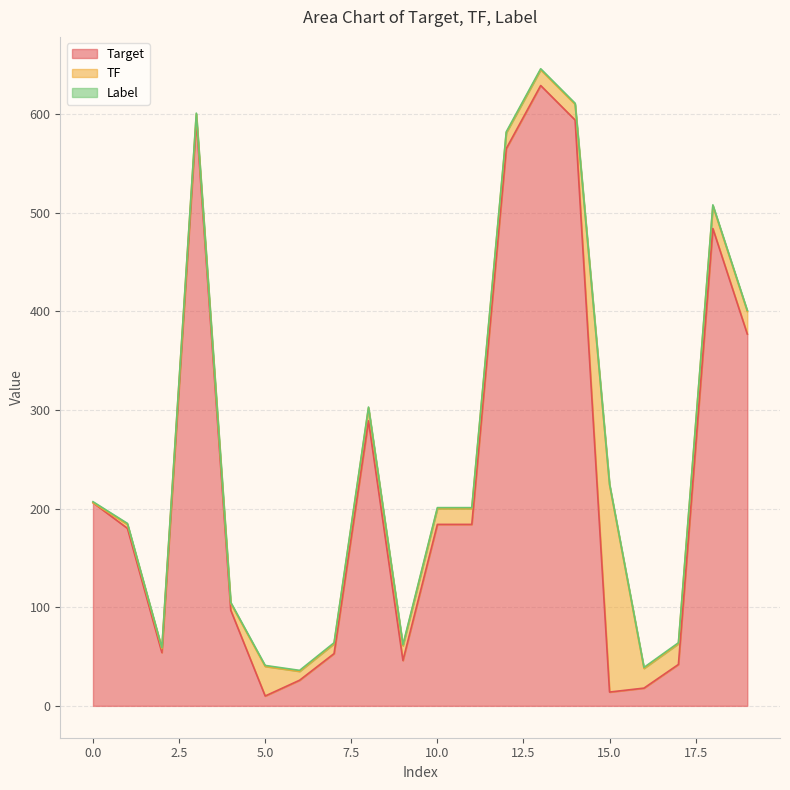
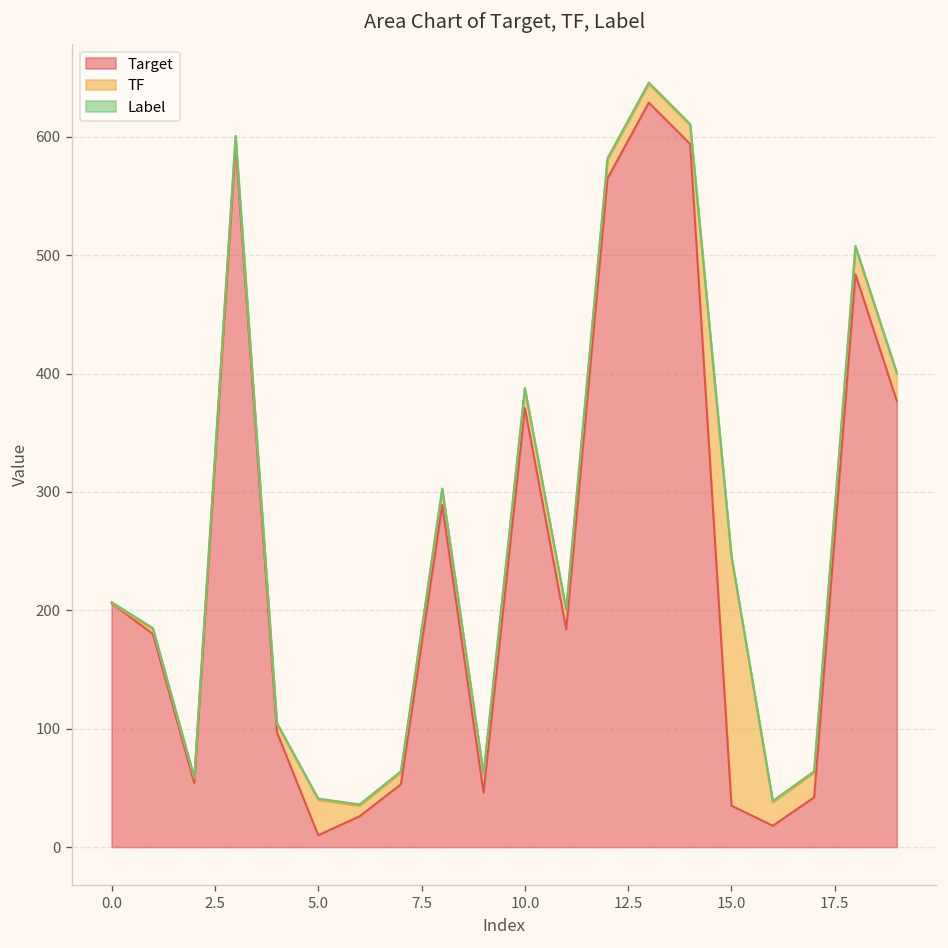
  {
    "Target": {
      "5.0": 10,
-     "10.0": 180,
-     "15.0": 10
+     "10.0": 370,
+     "15.0": 40
    }
  }
